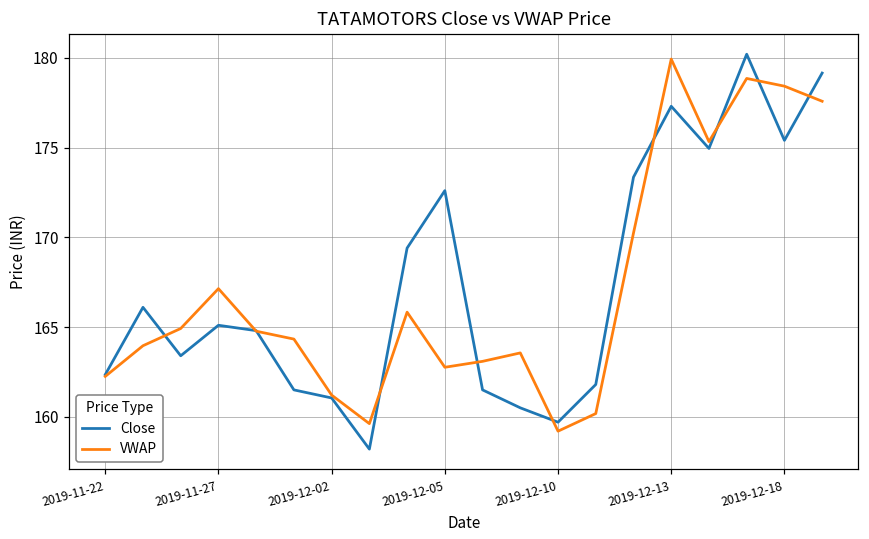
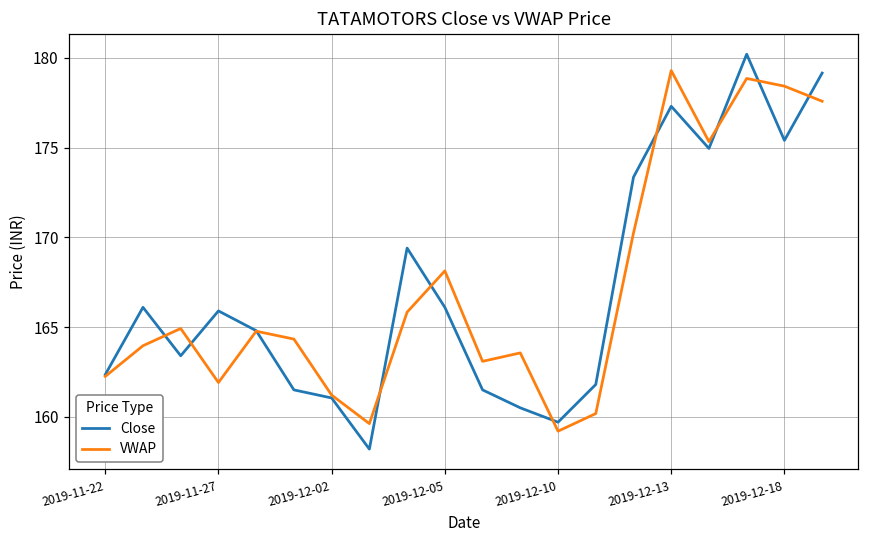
  {
    "Close": {
-     "2019-11-27": 165.1,
+     "2019-11-27": 165.9,
      "2019-12-02": 161.1,
-     "2019-12-05": 172.6,
+     "2019-12-05": 166.1,
      "2019-12-10": 159.7,
      "2019-12-13": 177.3,
      "2019-12-18": 175.4
    },
    "VWAP": {
-     "2019-11-27": 167.1,
+     "2019-11-27": 161.9,
      "2019-12-02": 161.2,
-     "2019-12-05": 162.8,
+     "2019-12-05": 168.1,
      "2019-12-10": 159.2,
-     "2019-12-13": 179.9,
+     "2019-12-13": 179.3,
      "2019-12-18": 178.4
    }
  }
